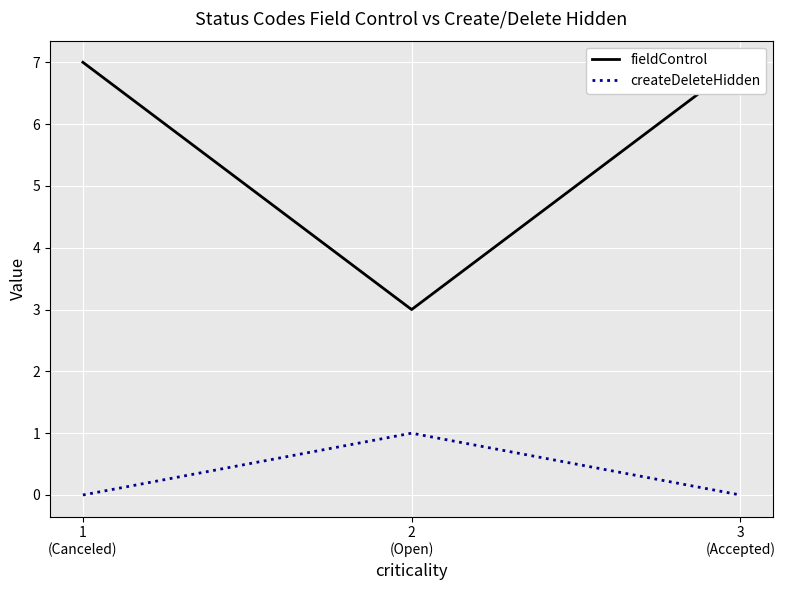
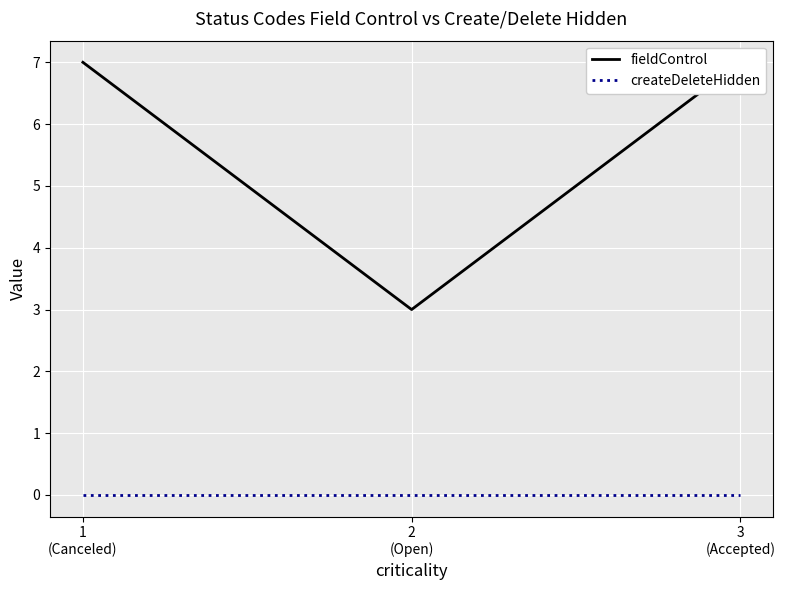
  {
    "fieldControl": {
      "1 (Canceled)": 7,
      "2 (Open)": 3
    },
    "createDeleteHidden": {
      "1 (Canceled)": 0,
-     "2 (Open)": 1,
+     "2 (Open)": 0,
      "3 (Accepted)": 0
    }
  }
